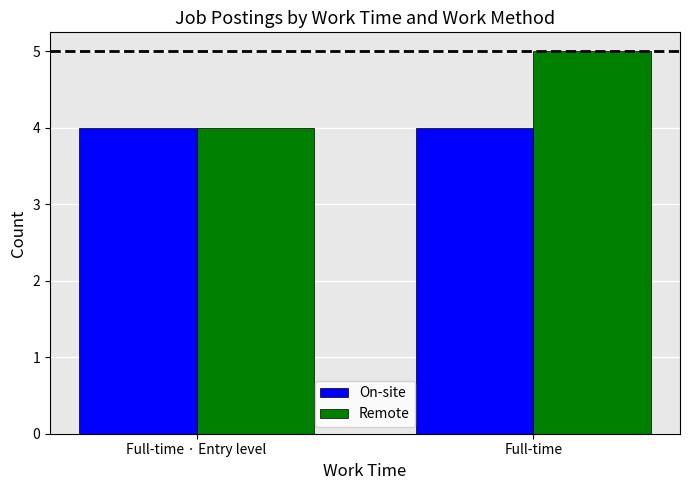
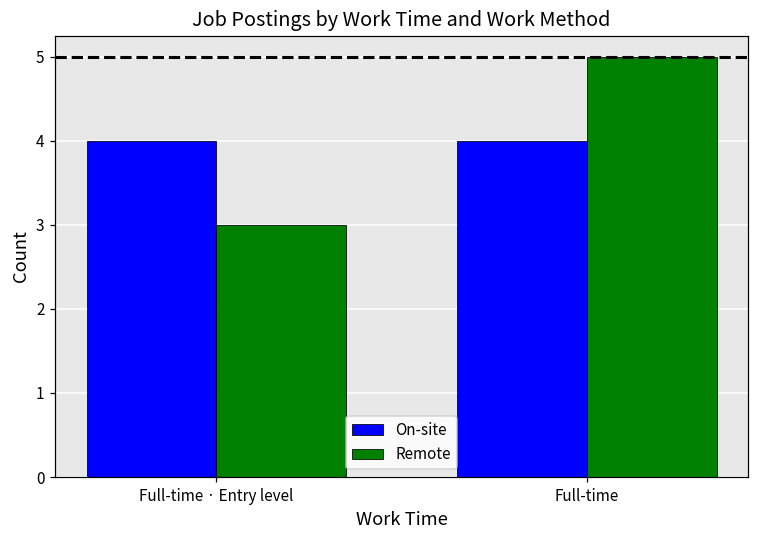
  {
    "On-site": {
      "Full-time · Entry level": 4,
      "Full-time": 4
    },
    "Remote": {
-     "Full-time · Entry level": 4,
+     "Full-time · Entry level": 3,
      "Full-time": 5
    }
  }
